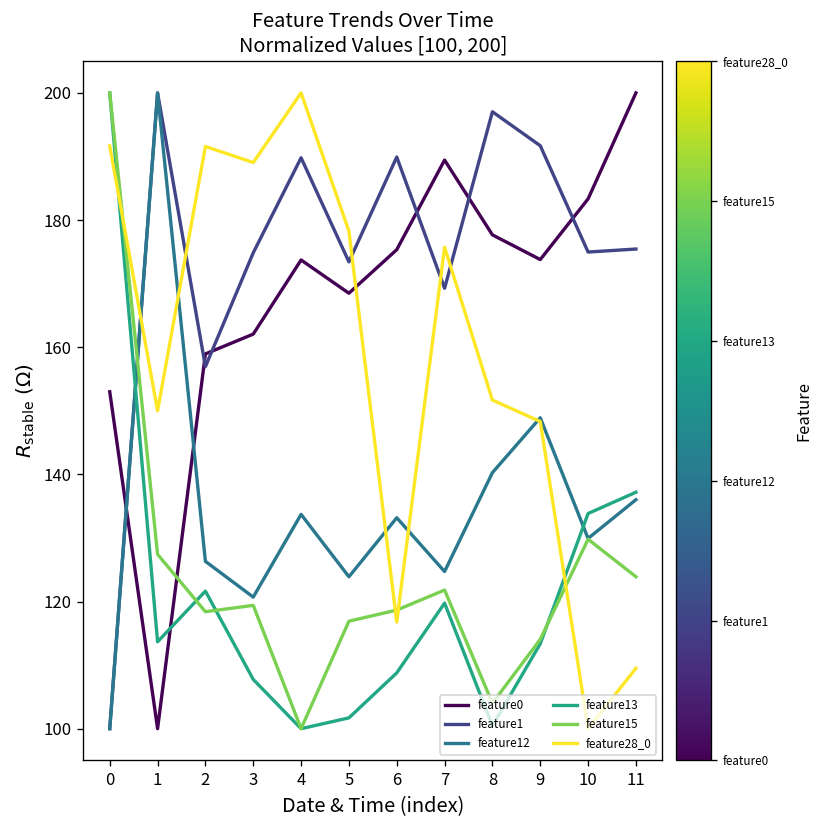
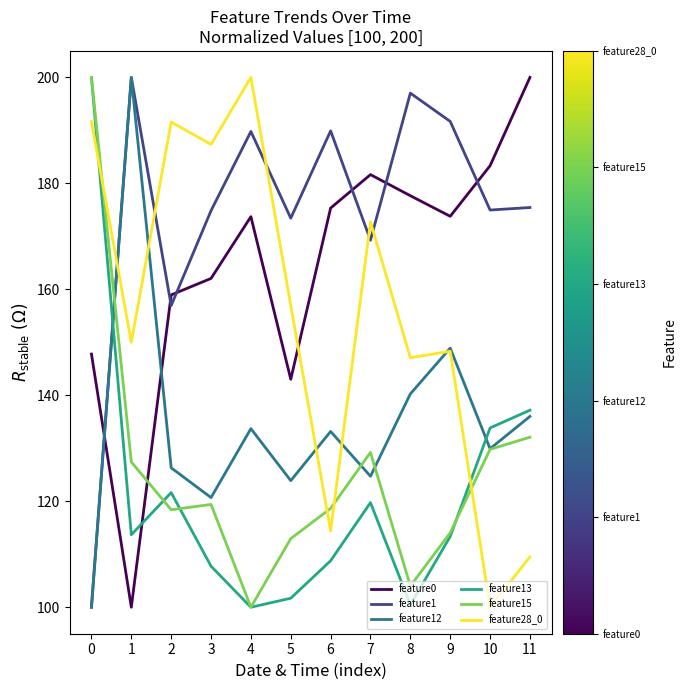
  {
    "feature0": {
-     "0": 153,
+     "0": 148,
      "1": 100,
      "2": 159,
      "3": 162,
      "4": 174,
-     "5": 168,
+     "5": 143,
      "6": 175,
-     "7": 189,
+     "7": 182,
      "8": 178,
      "9": 174,
      "10": 183,
      "11": 200
    },
    "feature15": {
      "1": 127,
      "2": 118,
      "3": 119,
-     "5": 117,
+     "5": 113,
      "6": 119,
-     "7": 122,
+     "7": 129,
      "9": 114,
-     "11": 124
+     "11": 132
    },
    "feature28_0": {
      "0": 192,
      "1": 150,
      "2": 192,
-     "3": 189,
+     "3": 187,
      "4": 200,
-     "5": 178,
-     "6": 117,
-     "7": 176,
-     "8": 152,
+     "5": 157,
+     "6": 114,
+     "7": 173,
+     "8": 147,
      "9": 148,
      "11": 109
    }
  }
